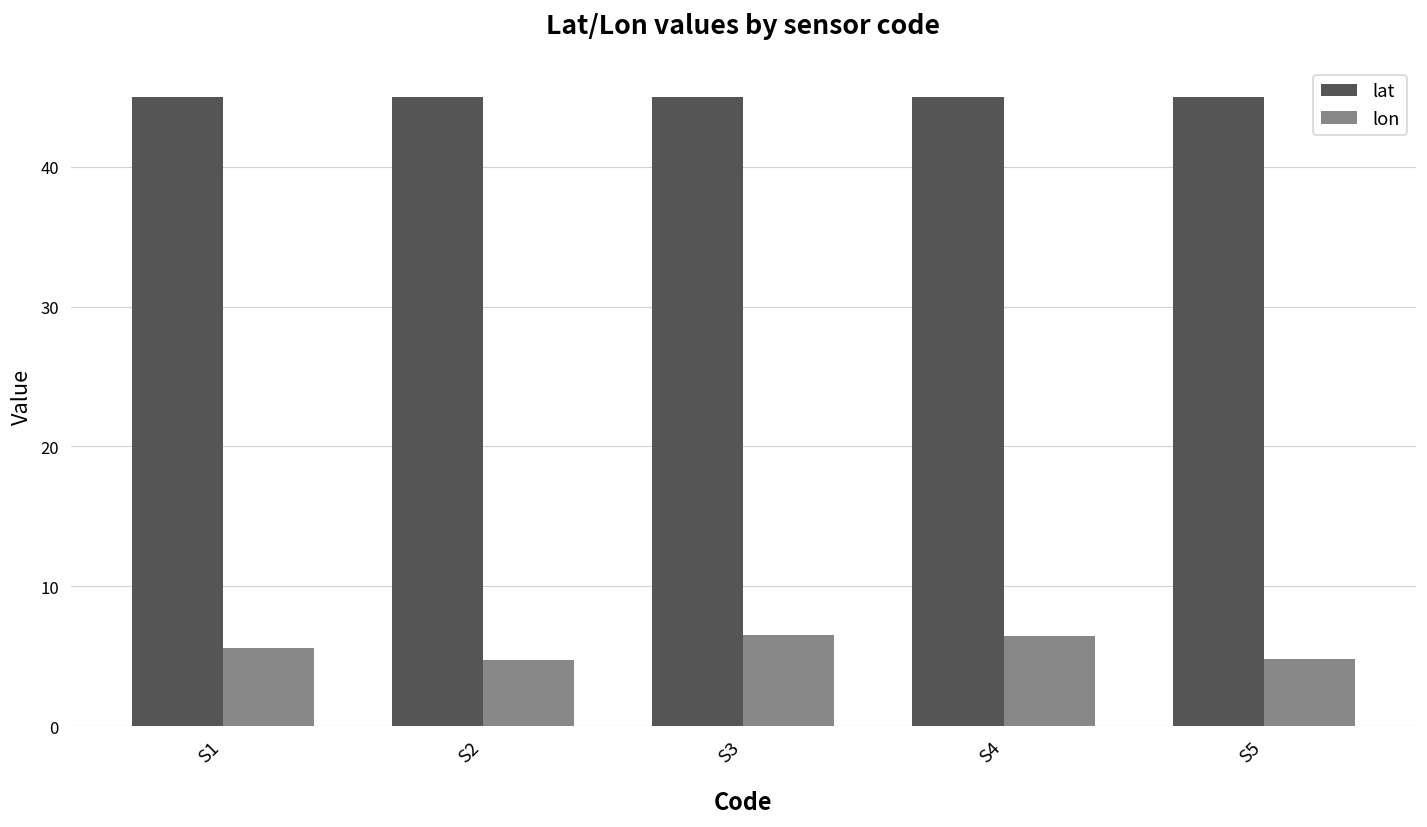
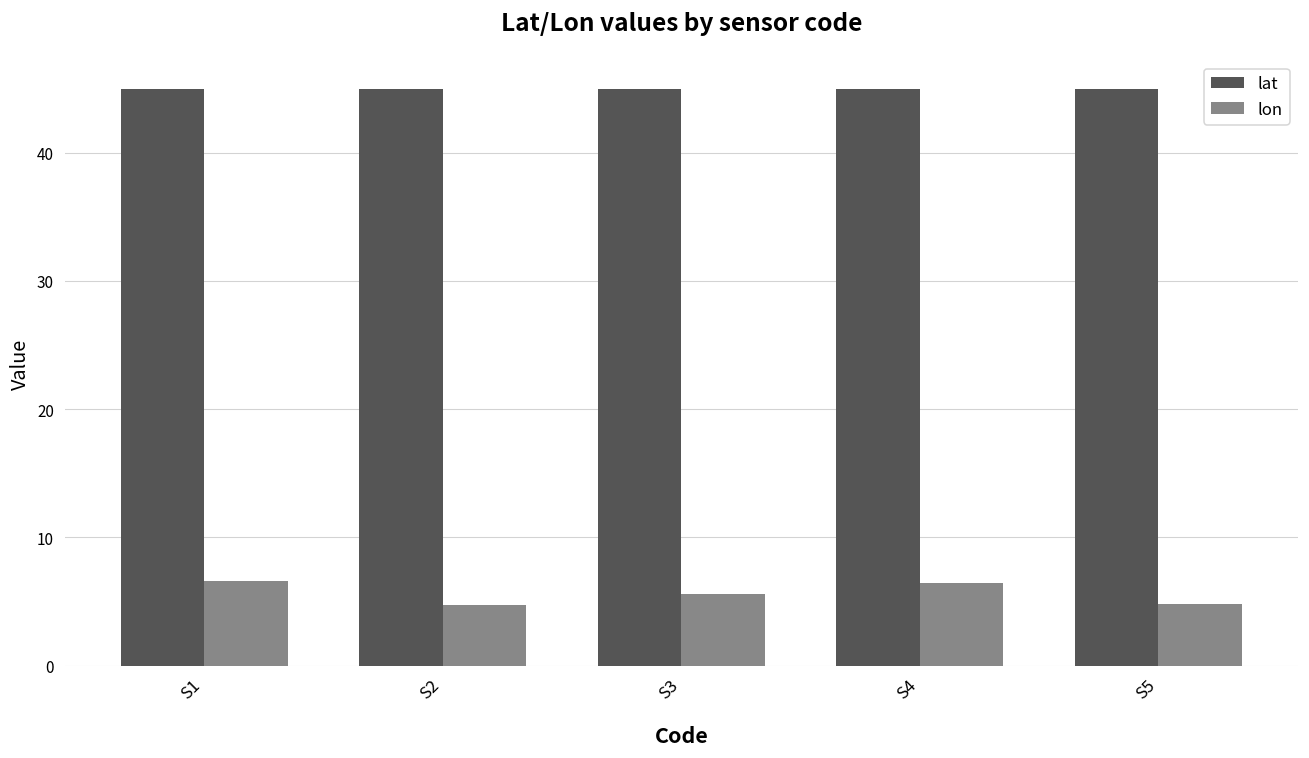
  {
    "lat": {
      "S1": 45.0,
      "S2": 45.0,
      "S3": 45.0,
      "S4": 45.0,
      "S5": 45.0
    },
    "lon": {
-     "S1": 5.6,
+     "S1": 6.6,
      "S2": 4.8,
-     "S3": 6.5,
+     "S3": 5.6,
      "S4": 6.4,
      "S5": 4.8
    }
  }
